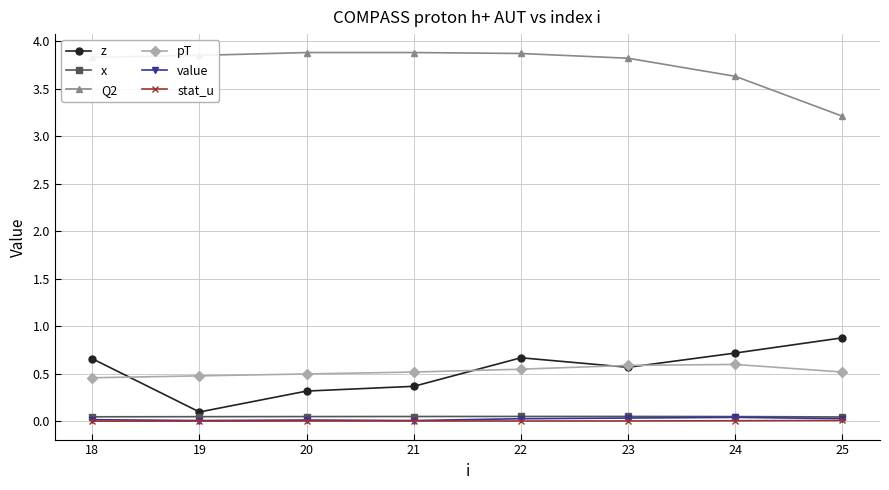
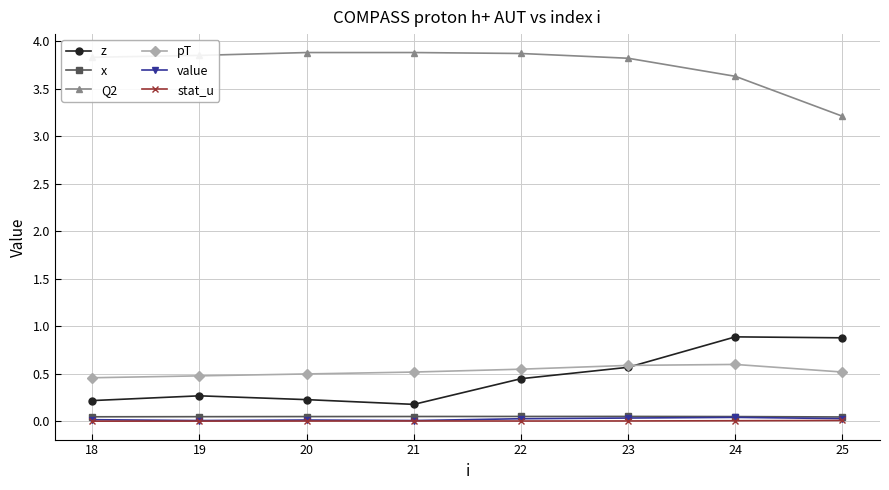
  {
    "z": {
-     "18": 0.7,
-     "19": 0.1,
-     "20": 0.3,
-     "21": 0.4,
-     "22": 0.7,
-     "24": 0.7,
+     "18": 0.2,
+     "19": 0.3,
+     "20": 0.2,
+     "21": 0.2,
+     "22": 0.5,
+     "24": 0.9,
      "25": 0.9
    },
    "x": {
      "18": 0.0,
      "19": 0.1,
      "20": 0.1,
      "21": 0.1
    },
    "stat_u": {
      "23": 0.0,
      "24": 0.0
    }
  }
